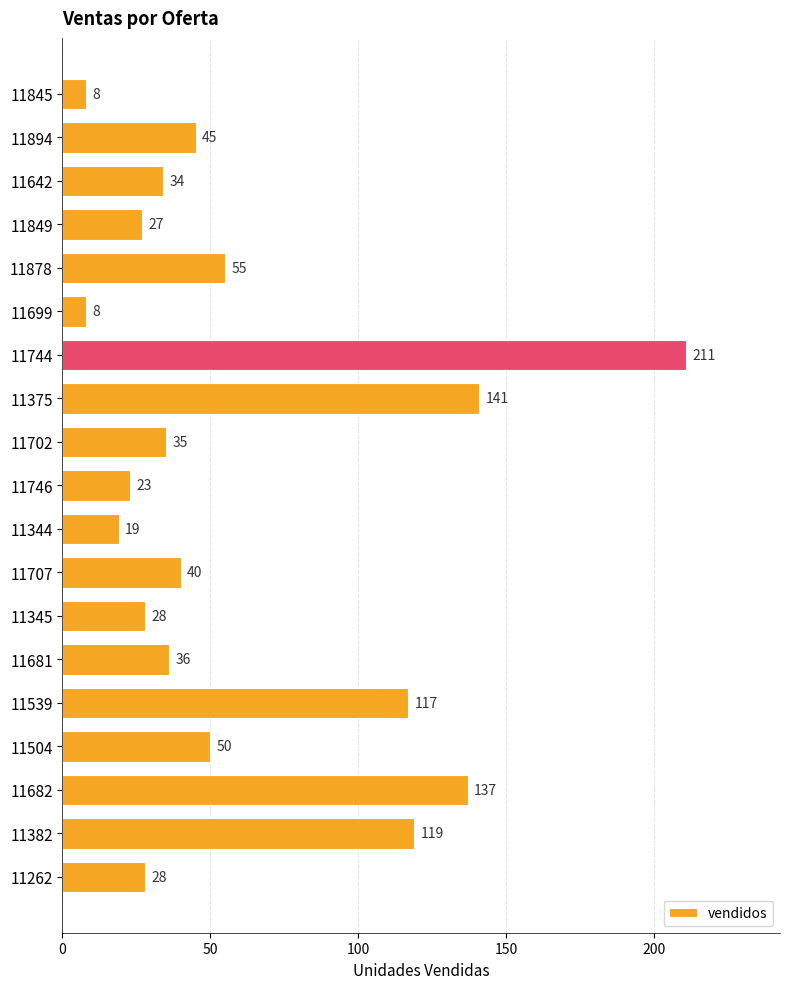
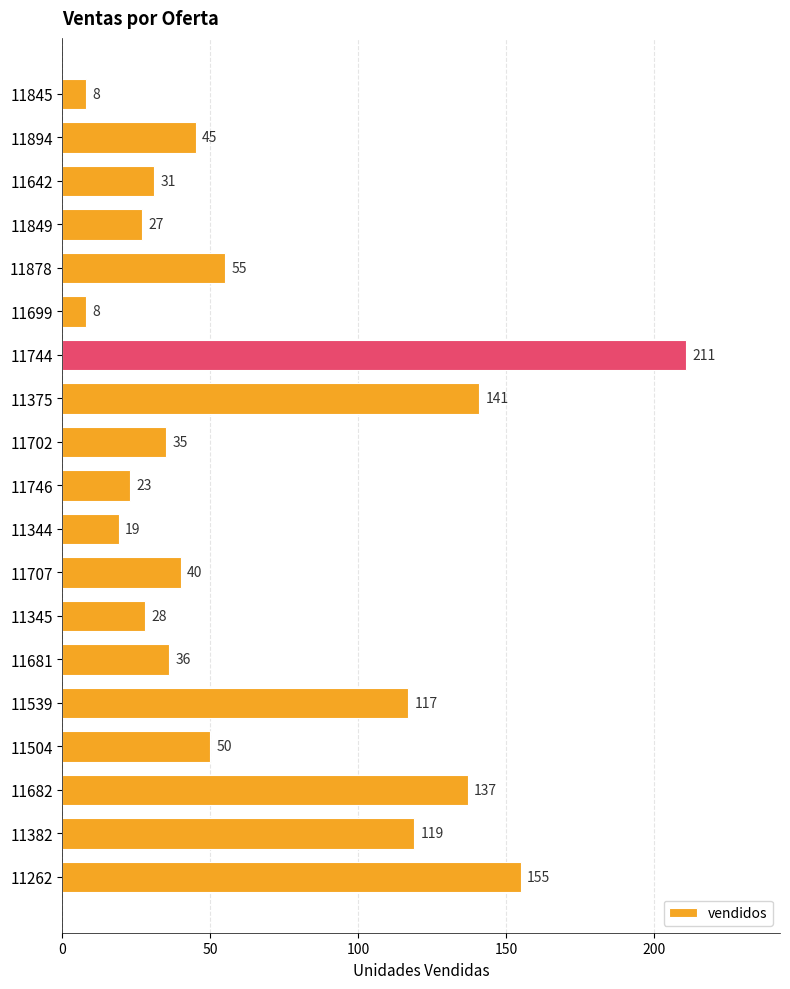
  {
    "11845": 8,
    "11894": 45,
-   "11642": 34,
+   "11642": 31,
    "11849": 27,
    "11878": 55,
    "11699": 8,
    "11744": 211,
    "11375": 141,
    "11702": 35,
    "11746": 23,
    "11344": 19,
    "11707": 40,
    "11345": 28,
    "11681": 36,
    "11539": 117,
    "11504": 50,
    "11682": 137,
    "11382": 119,
-   "11262": 28
+   "11262": 155
  }
